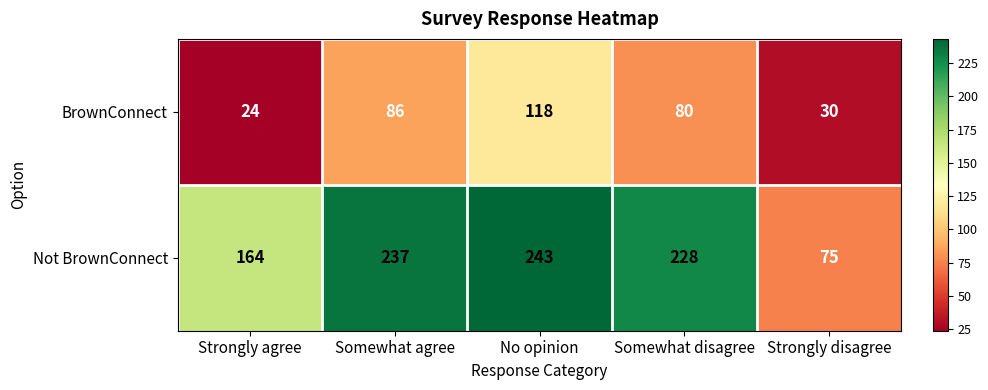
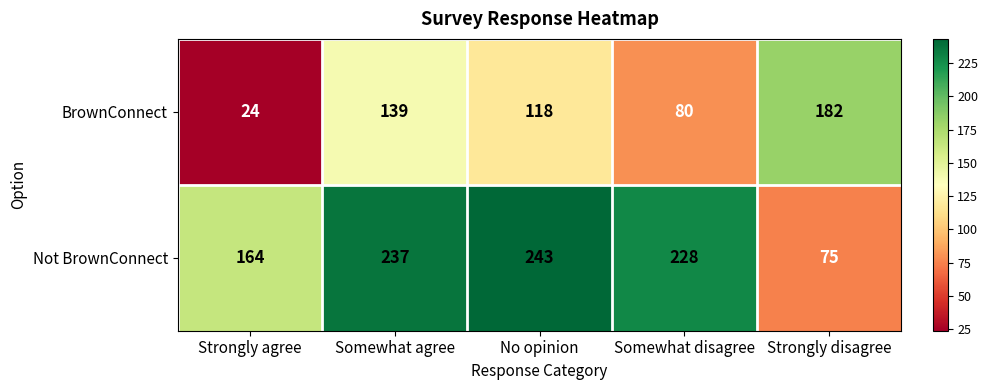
  {
    "BrownConnect": {
      "Strongly agree": 24,
-     "Somewhat agree": 86,
+     "Somewhat agree": 139,
      "No opinion": 118,
      "Somewhat disagree": 80,
-     "Strongly disagree": 30
+     "Strongly disagree": 182
    },
    "Not BrownConnect": {
      "Strongly agree": 164,
      "Somewhat agree": 237,
      "No opinion": 243,
      "Somewhat disagree": 228,
      "Strongly disagree": 75
    }
  }
